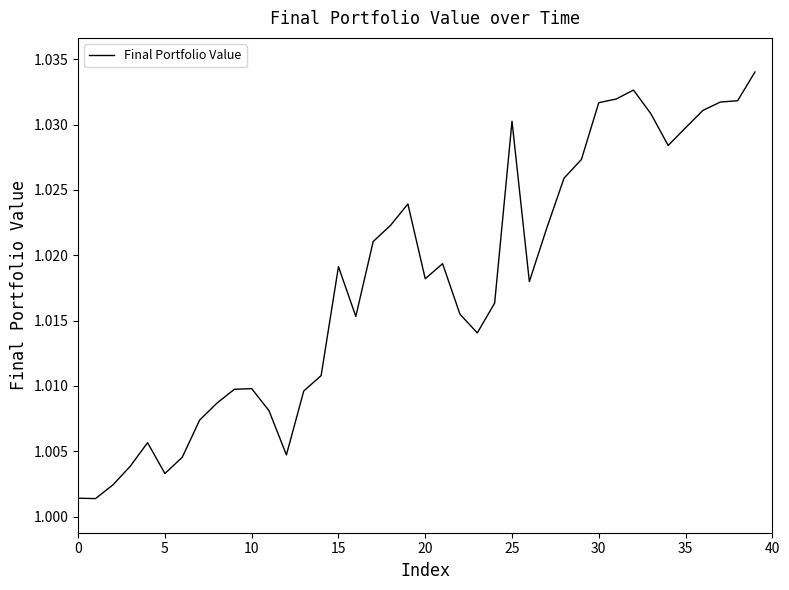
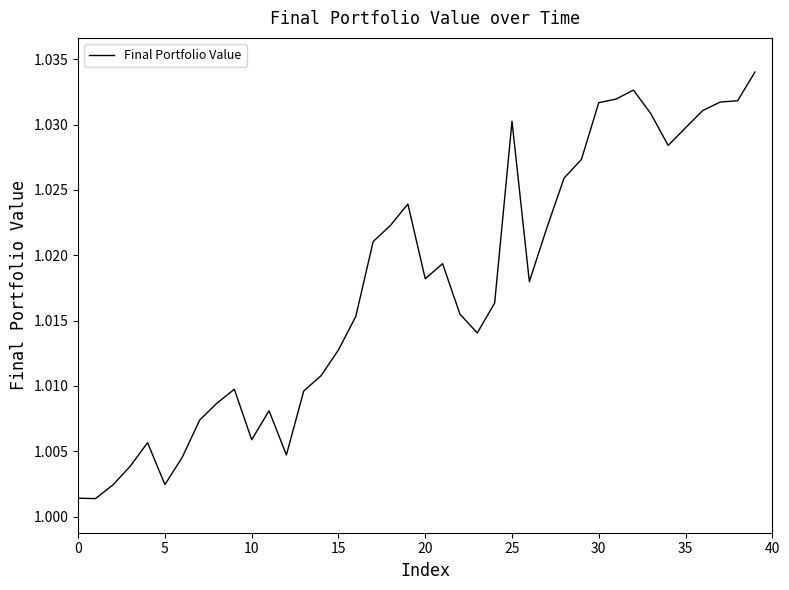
  {
    "0": 1.0014,
-   "5": 1.0033,
-   "10": 1.0098,
-   "15": 1.0191,
+   "5": 1.0025,
+   "10": 1.0059,
+   "15": 1.0128,
    "20": 1.0182,
    "25": 1.0303,
    "30": 1.0317,
    "35": 1.0297
  }
